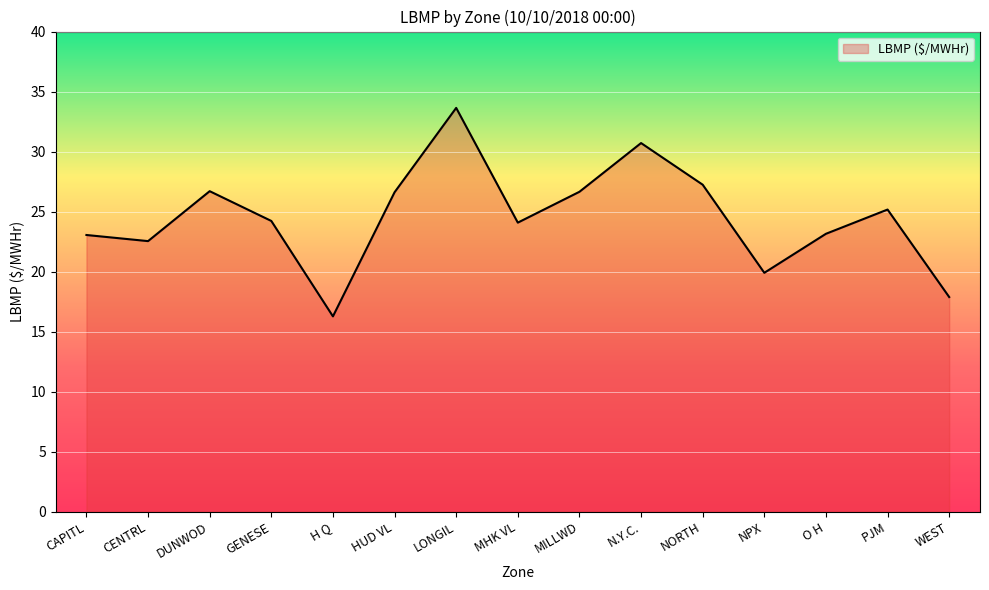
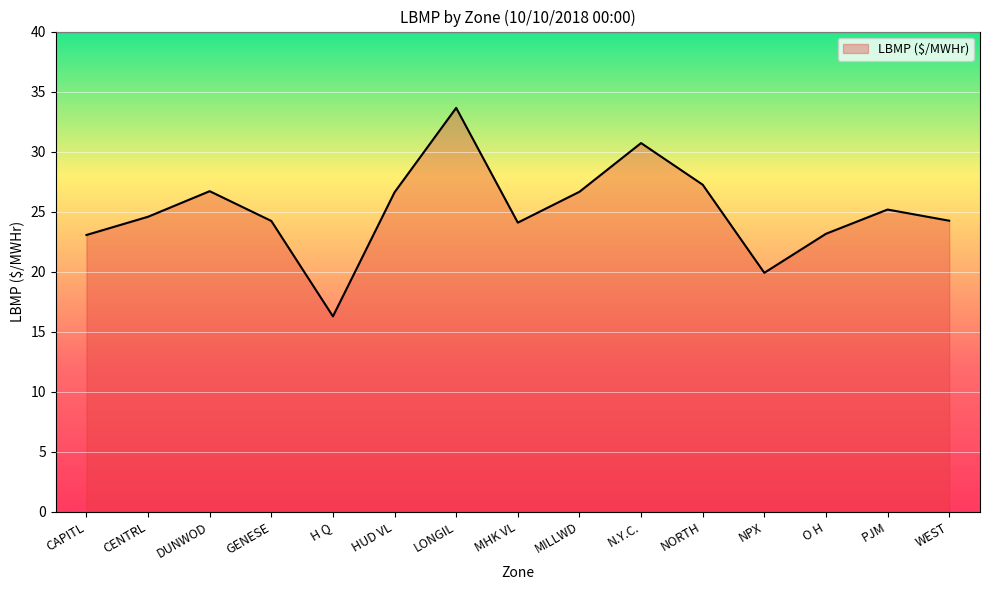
  {
    "CAPITL": 23.1,
-   "CENTRL": 22.5,
+   "CENTRL": 24.6,
    "DUNWOD": 26.7,
    "GENESE": 24.2,
    "H Q": 16.3,
    "HUD VL": 26.6,
    "LONGIL": 33.6,
    "MHK VL": 24.1,
    "MILLWD": 26.7,
    "N.Y.C.": 30.7,
    "NORTH": 27.2,
    "NPX": 19.9,
    "O H": 23.2,
    "PJM": 25.2,
-   "WEST": 17.9
+   "WEST": 24.2
  }
